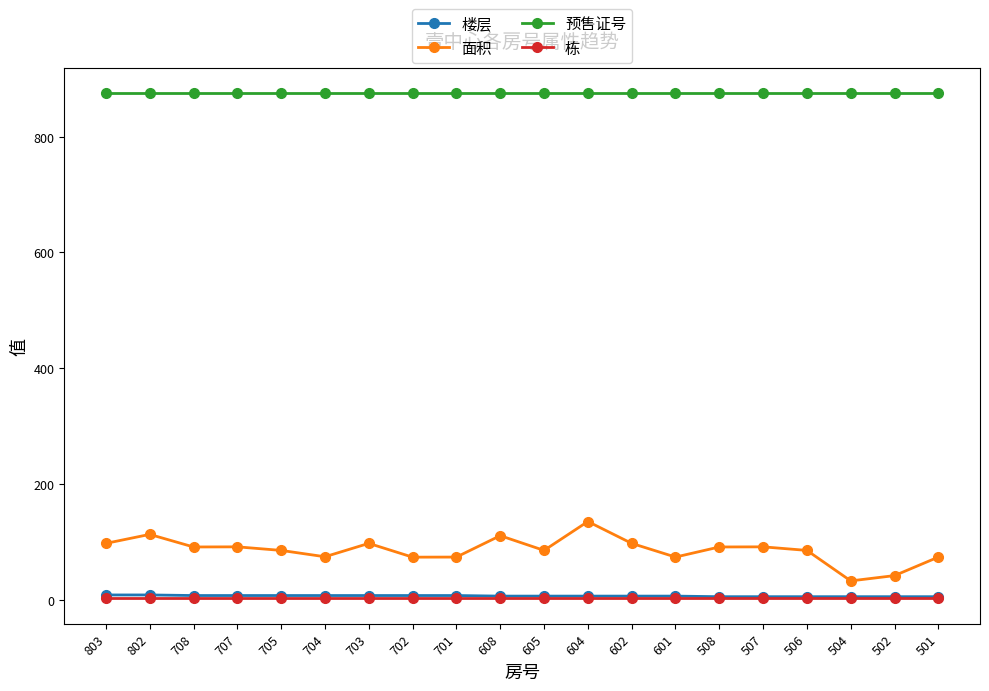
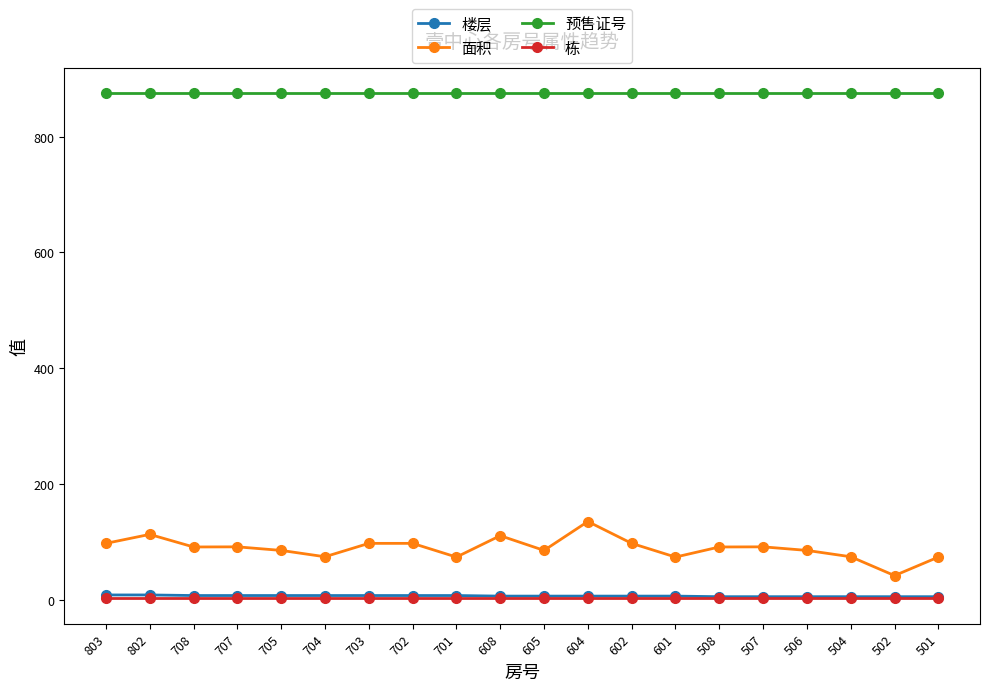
  {
    "楼层": {
      "803": 10,
      "802": 10,
      "708": 10,
      "707": 10,
      "705": 10,
      "704": 10,
      "703": 10,
      "702": 10,
      "701": 10
    },
    "面积": {
      "803": 100,
      "802": 110,
      "708": 90,
      "707": 90,
      "705": 80,
      "704": 70,
      "703": 100,
-     "702": 70,
+     "702": 100,
      "701": 70,
      "608": 110,
      "605": 80,
      "604": 130,
      "602": 100,
      "601": 70,
      "508": 90,
      "507": 90,
      "506": 80,
-     "504": 30,
+     "504": 70,
      "502": 40,
      "501": 70
    },
    "预售证号": {
      "803": 880,
      "802": 880,
      "708": 880,
      "707": 880,
      "705": 880,
      "704": 880,
      "703": 880,
      "702": 880,
      "701": 880,
      "608": 880,
      "605": 880,
      "604": 880,
      "602": 880,
      "601": 880,
      "508": 880,
      "507": 880,
      "506": 880,
      "504": 880,
      "502": 880,
      "501": 880
    },
    "栋": {
      "803": 0,
      "802": 0,
      "708": 0,
      "707": 0,
      "705": 0,
      "704": 0,
      "703": 0,
      "702": 0,
      "701": 0
    }
  }
